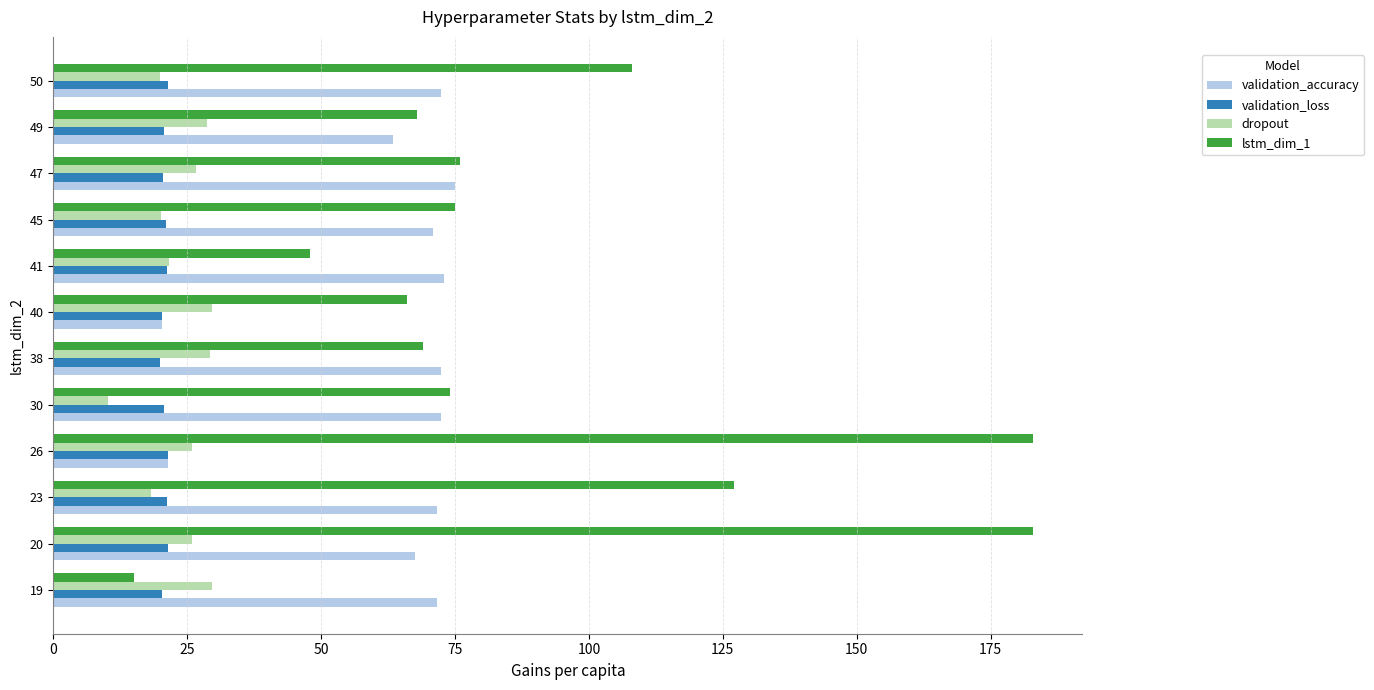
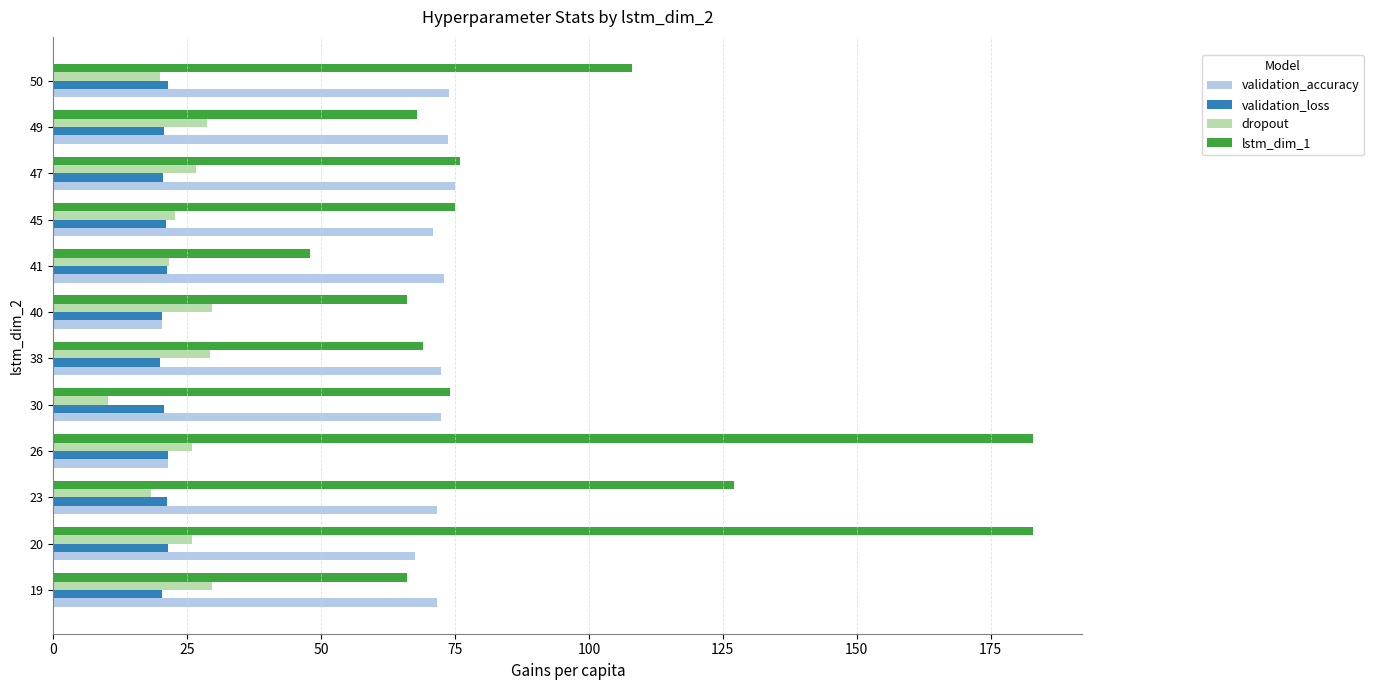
  {
    "validation_accuracy": {
-     "50": 72,
-     "49": 63,
+     "50": 74,
+     "49": 74,
      "47": 75,
      "45": 71,
      "41": 73,
      "40": 20,
      "38": 72,
      "30": 72,
      "26": 21,
      "23": 72,
      "20": 68,
      "19": 72
    },
    "validation_loss": {
      "50": 21,
      "49": 21,
      "47": 21,
      "45": 21,
      "41": 21,
      "40": 20,
      "38": 20,
      "30": 21,
      "26": 21,
      "23": 21,
      "20": 21,
      "19": 20
    },
    "dropout": {
      "50": 20,
      "49": 29,
      "47": 27,
-     "45": 20,
+     "45": 23,
      "41": 22,
      "40": 30,
      "38": 29,
      "30": 10,
      "26": 26,
      "23": 18,
      "20": 26,
      "19": 30
    },
    "lstm_dim_1": {
      "50": 108,
      "49": 68,
      "47": 76,
      "45": 75,
      "41": 48,
      "40": 66,
      "38": 69,
      "30": 74,
      "26": 183,
      "23": 127,
      "20": 183,
-     "19": 15
+     "19": 66
    }
  }
